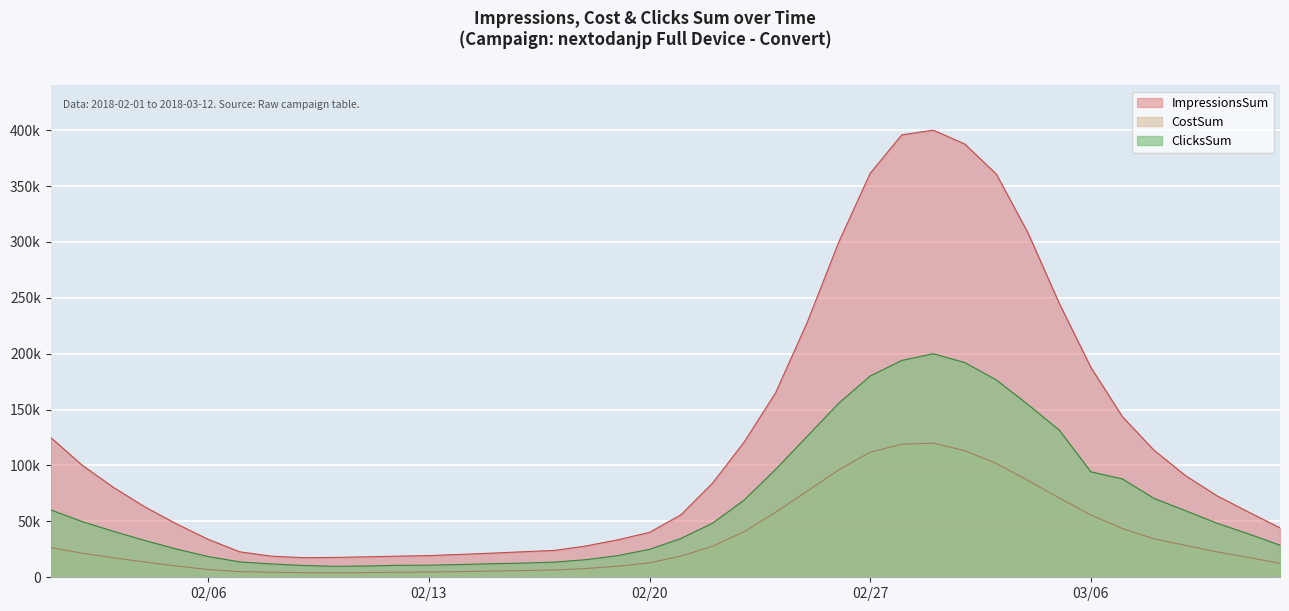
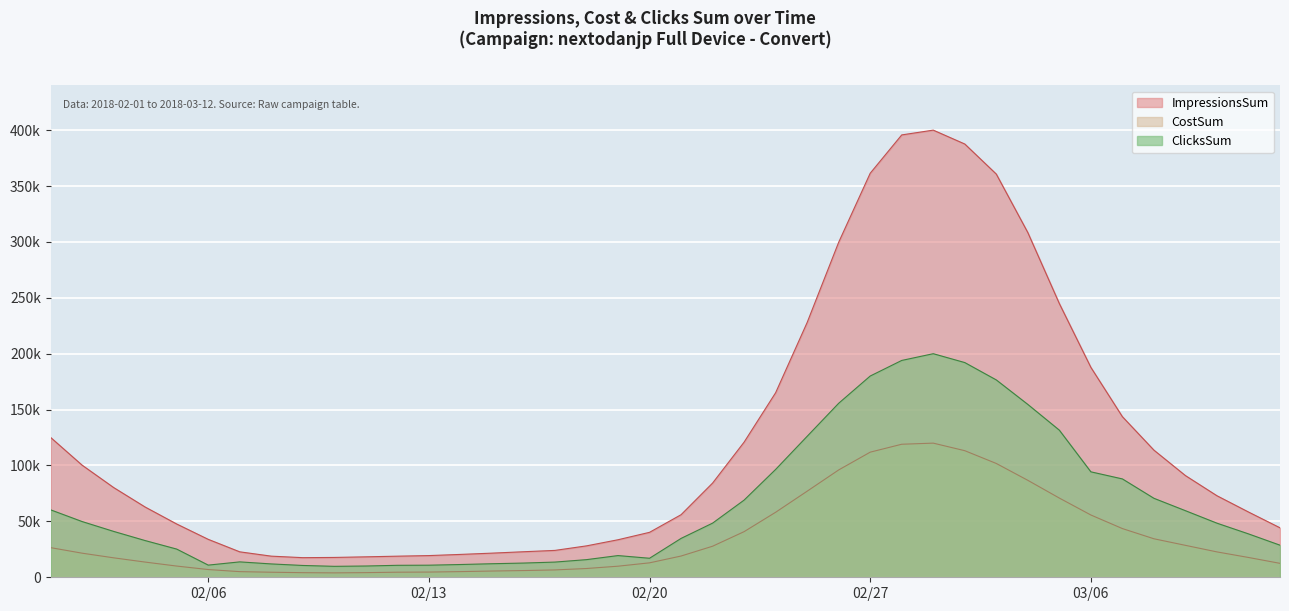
  {
    "ClicksSum": {
-     "02/06": 19000,
+     "02/06": 11000,
      "02/13": 11000,
-     "02/20": 25000,
+     "02/20": 17000,
      "02/27": 180000,
      "03/06": 94000
    }
  }
